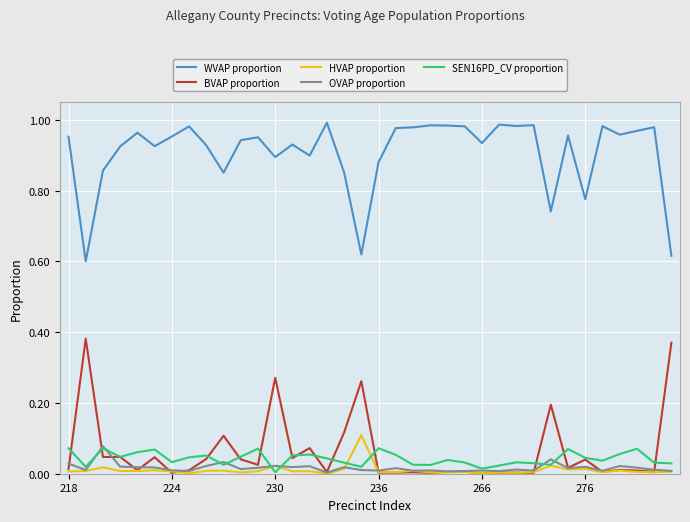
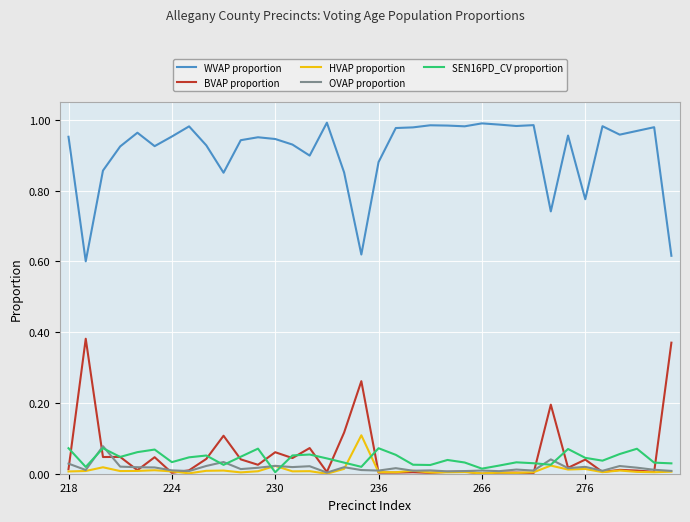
  {
    "WVAP proportion": {
      "218": 0.95,
      "224": 0.95,
-     "230": 0.89,
+     "230": 0.95,
      "236": 0.88,
-     "266": 0.93,
+     "266": 0.99,
      "276": 0.78
    },
    "BVAP proportion": {
-     "230": 0.27
+     "230": 0.06
    },
    "OVAP proportion": {
      "218": 0.03
    },
    "SEN16PD_CV proportion": {
      "218": 0.07,
      "224": 0.03,
      "230": 0.00,
      "236": 0.07
    }
  }
